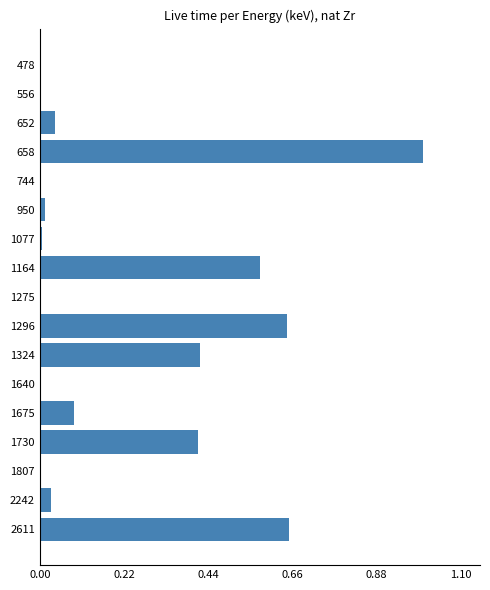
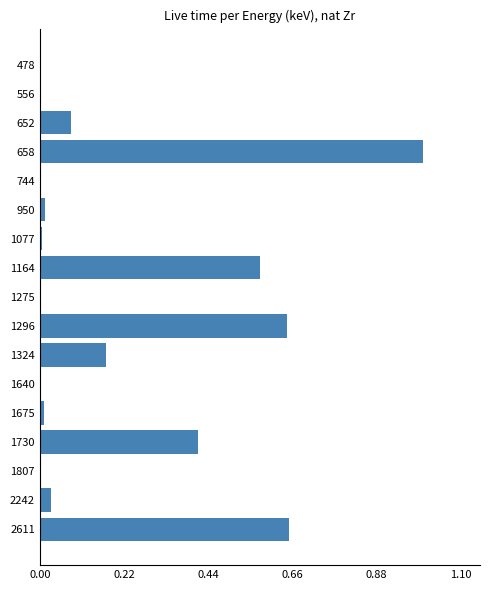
  {
-   "652": 0.04,
+   "652": 0.08,
    "658": 1.00,
    "950": 0.01,
    "1164": 0.57,
    "1296": 0.65,
-   "1324": 0.42,
-   "1675": 0.09,
+   "1324": 0.17,
+   "1675": 0.01,
    "1730": 0.41,
    "2242": 0.03,
    "2611": 0.65
  }
